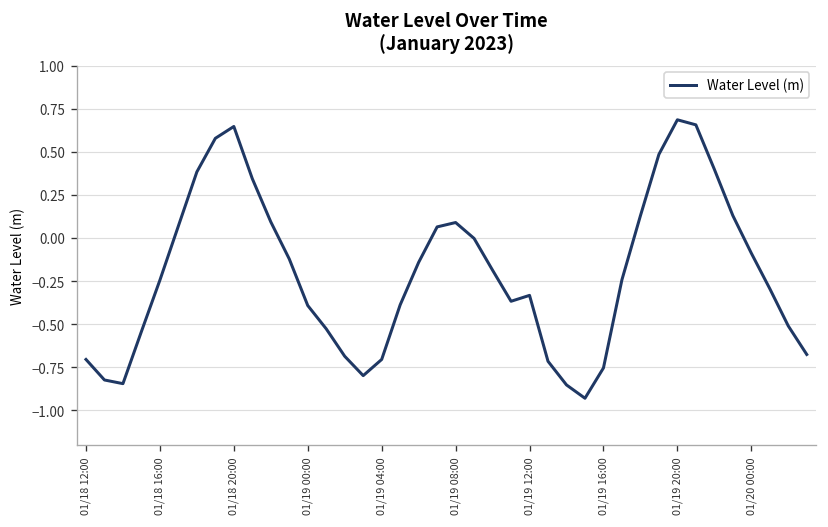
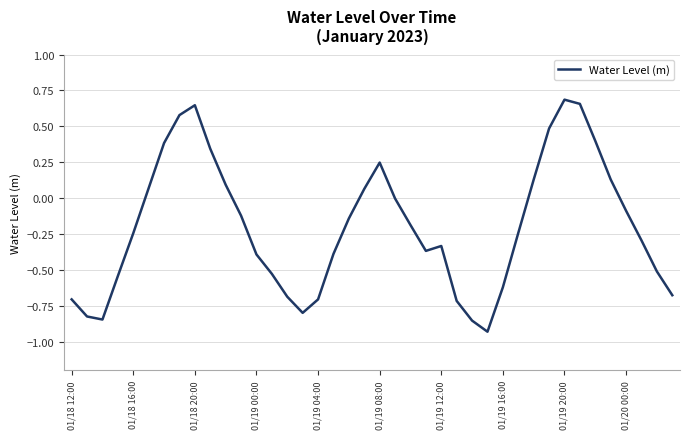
  {
    "01/18 12:00": -0.71,
    "01/18 16:00": -0.24,
    "01/18 20:00": 0.65,
    "01/19 00:00": -0.39,
    "01/19 04:00": -0.71,
-   "01/19 08:00": 0.09,
+   "01/19 08:00": 0.25,
    "01/19 12:00": -0.33,
-   "01/19 16:00": -0.75,
+   "01/19 16:00": -0.62,
    "01/19 20:00": 0.69,
    "01/20 00:00": -0.09
  }
